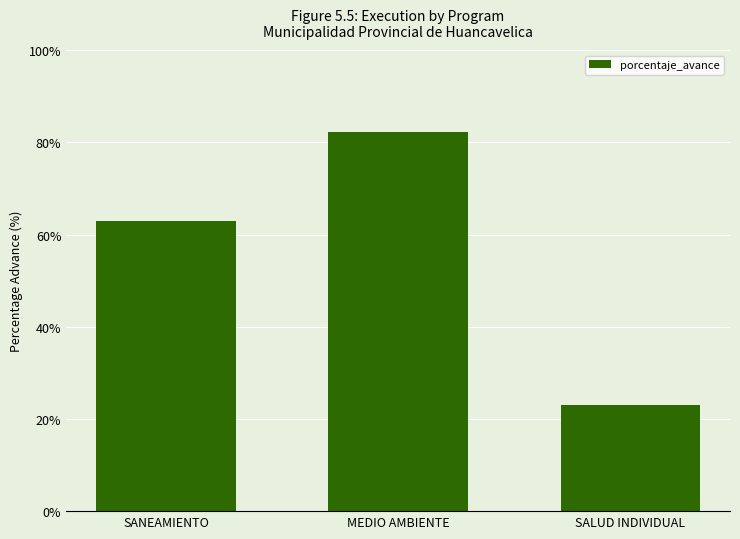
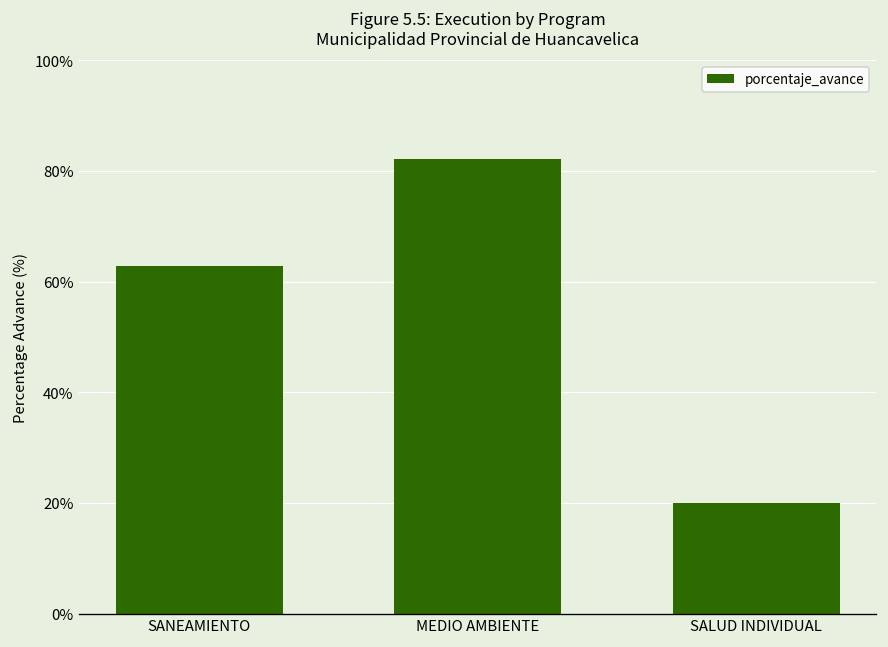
  {
    "SANEAMIENTO": "63%",
    "MEDIO AMBIENTE": "82%",
-   "SALUD INDIVIDUAL": "23%"
+   "SALUD INDIVIDUAL": "20%"
  }
